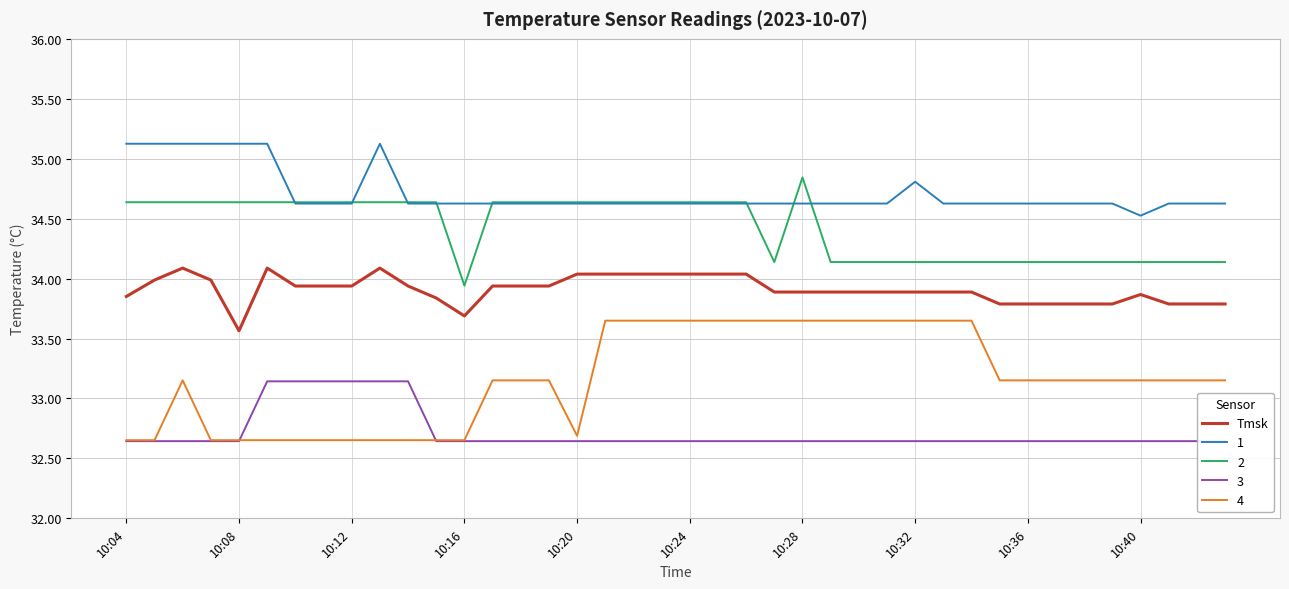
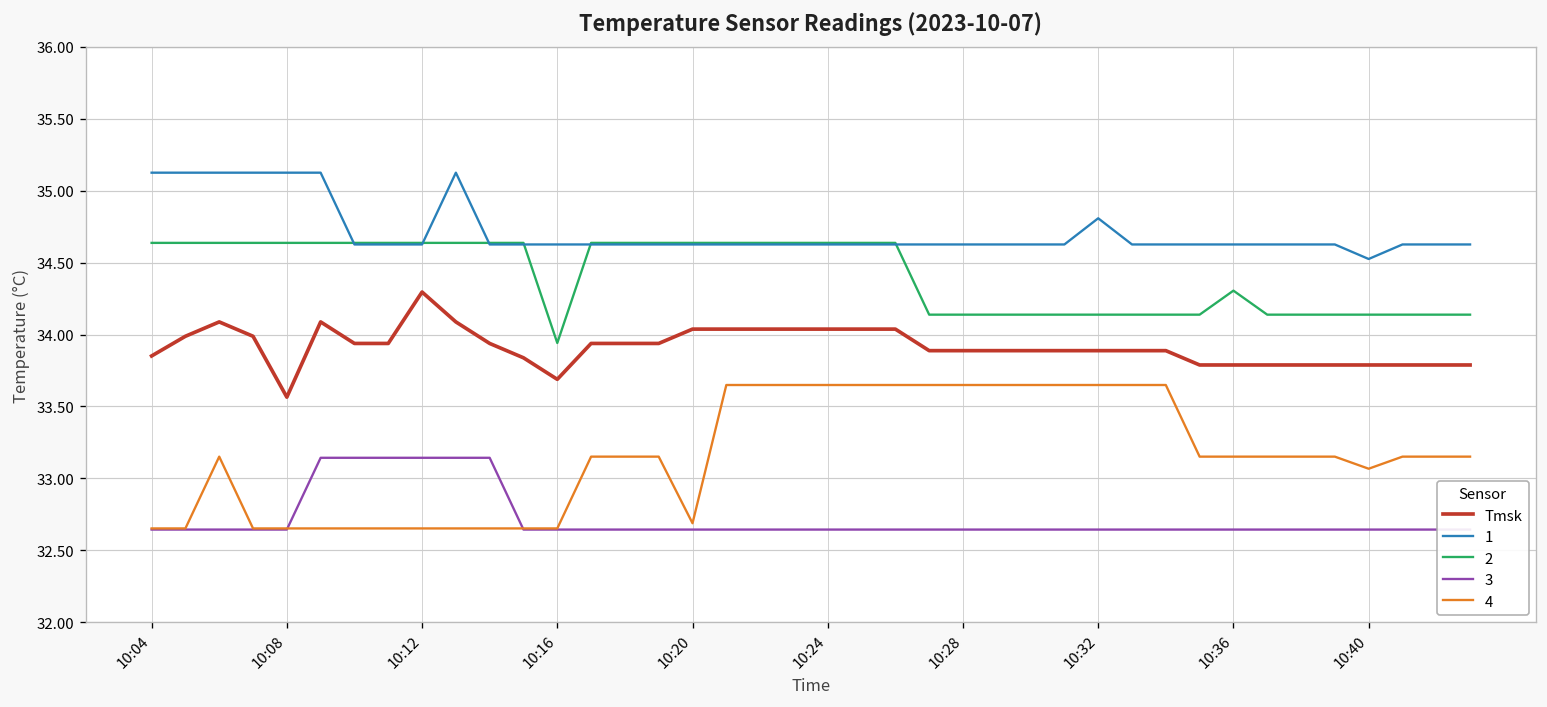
  {
    "Tmsk": {
      "10:04": 33.85,
      "10:08": 33.56,
-     "10:12": 33.94,
+     "10:12": 34.30,
      "10:16": 33.69,
      "10:20": 34.04,
      "10:24": 34.04,
      "10:28": 33.89,
      "10:32": 33.89,
      "10:36": 33.79,
-     "10:40": 33.87
+     "10:40": 33.79
    },
    "1": {
      "10:04": 35.13,
      "10:08": 35.13,
      "10:16": 34.63,
      "10:28": 34.63,
      "10:32": 34.81,
      "10:36": 34.63,
      "10:40": 34.53
    },
    "2": {
      "10:04": 34.64,
      "10:08": 34.64,
      "10:16": 33.94,
-     "10:28": 34.84,
+     "10:28": 34.14,
      "10:32": 34.14,
-     "10:36": 34.14,
+     "10:36": 34.31,
      "10:40": 34.14
    },
    "3": {
      "10:12": 33.14,
      "10:20": 32.64,
      "10:24": 32.64,
      "10:28": 32.64,
      "10:32": 32.64,
      "10:36": 32.64,
      "10:40": 32.64
    },
    "4": {
      "10:12": 32.65,
      "10:20": 32.69,
      "10:24": 33.65,
      "10:28": 33.65,
      "10:32": 33.65,
      "10:36": 33.15,
-     "10:40": 33.15
+     "10:40": 33.07
    }
  }
